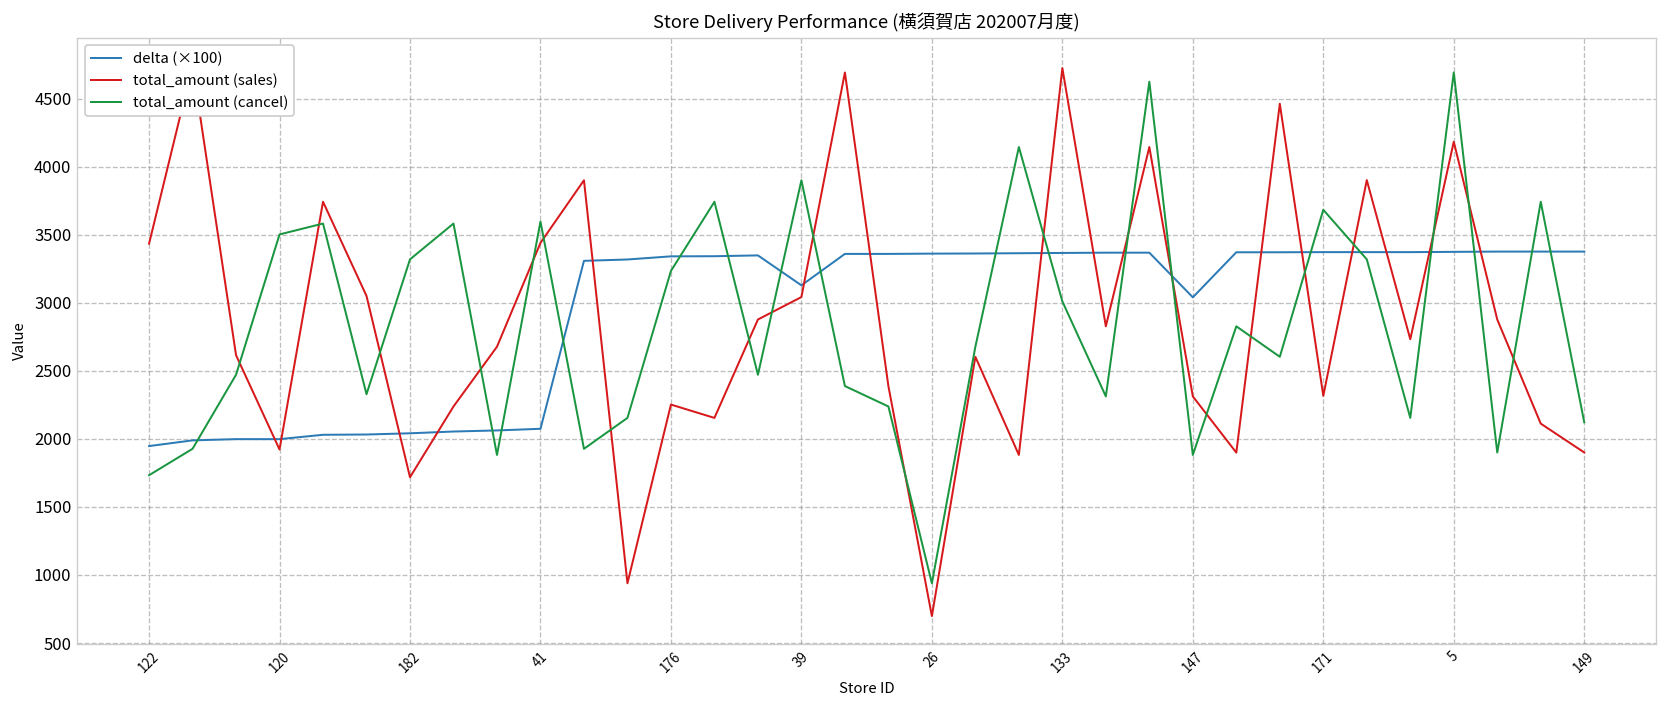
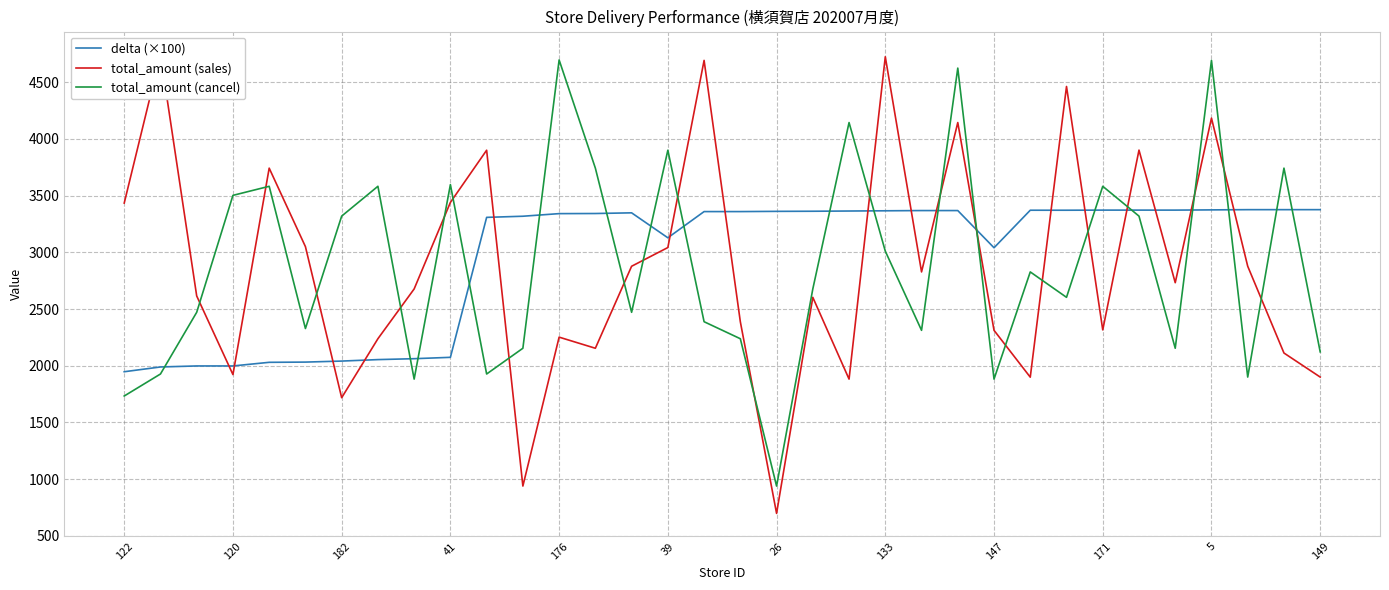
  {
    "delta (×100)": {
      "122": 1950,
      "120": 2000,
      "182": 2040,
      "41": 2070,
      "176": 3340,
      "39": 3130,
      "26": 3360,
      "133": 3370,
      "147": 3040,
      "171": 3370,
      "5": 3370,
      "149": 3380
    },
    "total_amount (sales)": {
      "122": 3430,
      "120": 1920,
      "182": 1720,
      "41": 3440,
      "176": 2250,
      "39": 3040,
      "26": 700,
      "133": 4720,
      "147": 2310,
      "171": 2320,
      "5": 4180,
      "149": 1900
    },
    "total_amount (cancel)": {
      "122": 1730,
      "120": 3500,
      "182": 3320,
      "41": 3600,
-     "176": 3230,
+     "176": 4700,
      "39": 3900,
      "26": 940,
      "133": 3010,
      "147": 1880,
-     "171": 3680,
+     "171": 3580,
      "5": 4690,
      "149": 2120
    }
  }
